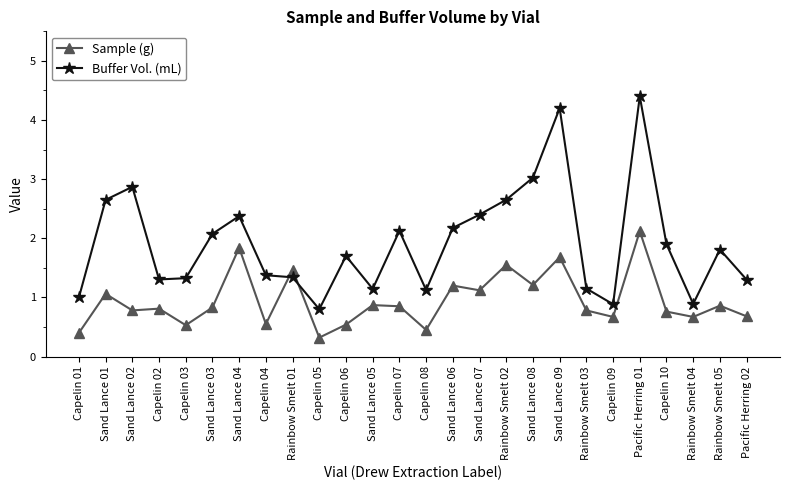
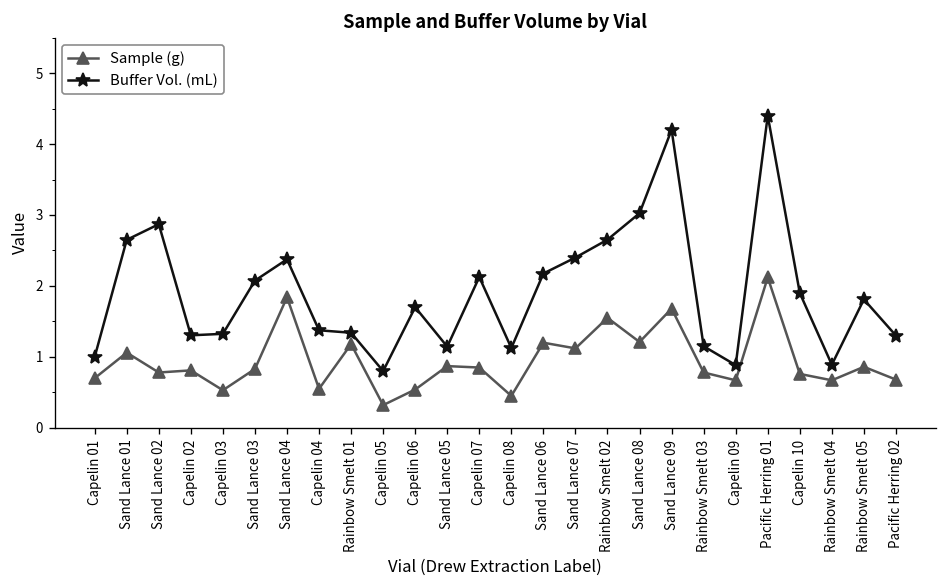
  {
    "Sample (g)": {
-     "Capelin 01": 0.4,
+     "Capelin 01": 0.7,
      "Sand Lance 01": 1.1,
      "Sand Lance 02": 0.8,
      "Capelin 02": 0.8,
      "Capelin 03": 0.5,
      "Sand Lance 03": 0.8,
      "Sand Lance 04": 1.8,
      "Capelin 04": 0.6,
-     "Rainbow Smelt 01": 1.5,
+     "Rainbow Smelt 01": 1.2,
      "Capelin 05": 0.3,
      "Capelin 06": 0.5,
      "Sand Lance 05": 0.9,
      "Capelin 07": 0.9,
      "Capelin 08": 0.5,
      "Sand Lance 06": 1.2,
      "Sand Lance 07": 1.1,
      "Rainbow Smelt 02": 1.6,
      "Sand Lance 08": 1.2,
      "Sand Lance 09": 1.7,
      "Rainbow Smelt 03": 0.8,
      "Capelin 09": 0.7,
      "Pacific Herring 01": 2.1,
      "Capelin 10": 0.8,
      "Rainbow Smelt 04": 0.7,
      "Rainbow Smelt 05": 0.9,
      "Pacific Herring 02": 0.7
    },
    "Buffer Vol. (mL)": {
      "Capelin 01": 1.0,
      "Sand Lance 01": 2.7,
      "Sand Lance 02": 2.9,
      "Capelin 02": 1.3,
      "Capelin 03": 1.3,
      "Sand Lance 03": 2.1,
      "Sand Lance 04": 2.4,
      "Capelin 04": 1.4,
      "Rainbow Smelt 01": 1.3,
      "Capelin 05": 0.8,
      "Capelin 06": 1.7,
      "Sand Lance 05": 1.1,
      "Capelin 07": 2.1,
      "Capelin 08": 1.1,
      "Sand Lance 06": 2.2,
      "Sand Lance 07": 2.4,
      "Rainbow Smelt 02": 2.7,
      "Sand Lance 08": 3.0,
      "Sand Lance 09": 4.2,
      "Rainbow Smelt 03": 1.2,
      "Capelin 09": 0.9,
      "Pacific Herring 01": 4.4,
      "Capelin 10": 1.9,
      "Rainbow Smelt 04": 0.9,
      "Rainbow Smelt 05": 1.8,
      "Pacific Herring 02": 1.3
    }
  }
